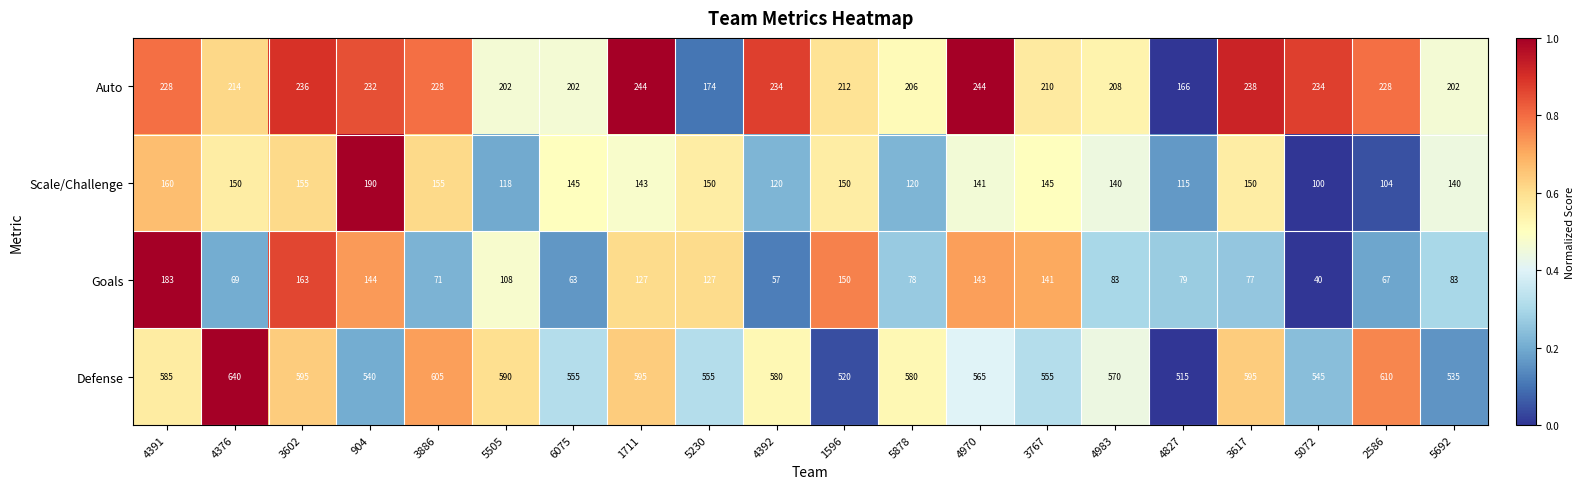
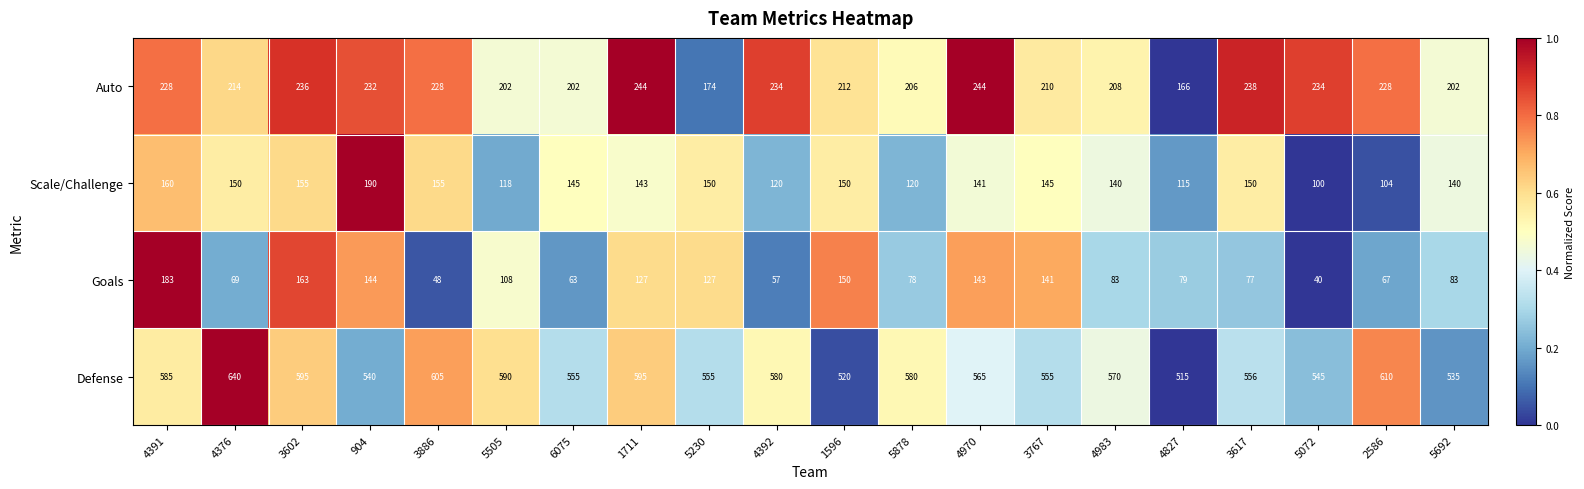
  {
    "Auto": {
      "4391": 228,
      "4376": 214,
      "3602": 236,
      "904": 232,
      "3886": 228,
      "5505": 202,
      "6075": 202,
      "1711": 244,
      "5230": 174,
      "4392": 234,
      "1596": 212,
      "5878": 206,
      "4970": 244,
      "3767": 210,
      "4983": 208,
      "4827": 166,
      "3617": 238,
      "5072": 234,
      "2586": 228,
      "5692": 202
    },
    "Scale/Challenge": {
      "4391": 160,
      "4376": 150,
      "3602": 155,
      "904": 190,
      "3886": 155,
      "5505": 118,
      "6075": 145,
      "1711": 143,
      "5230": 150,
      "4392": 120,
      "1596": 150,
      "5878": 120,
      "4970": 141,
      "3767": 145,
      "4983": 140,
      "4827": 115,
      "3617": 150,
      "5072": 100,
      "2586": 104,
      "5692": 140
    },
    "Goals": {
      "4391": 183,
      "4376": 69,
      "3602": 163,
      "904": 144,
-     "3886": 71,
+     "3886": 48,
      "5505": 108,
      "6075": 63,
      "1711": 127,
      "5230": 127,
      "4392": 57,
      "1596": 150,
      "5878": 78,
      "4970": 143,
      "3767": 141,
      "4983": 83,
      "4827": 79,
      "3617": 77,
      "5072": 40,
      "2586": 67,
      "5692": 83
    },
    "Defense": {
      "4391": 585,
      "4376": 640,
      "3602": 595,
      "904": 540,
      "3886": 605,
      "5505": 590,
      "6075": 555,
      "1711": 595,
      "5230": 555,
      "4392": 580,
      "1596": 520,
      "5878": 580,
      "4970": 565,
      "3767": 555,
      "4983": 570,
      "4827": 515,
-     "3617": 595,
+     "3617": 556,
      "5072": 545,
      "2586": 610,
      "5692": 535
    }
  }
